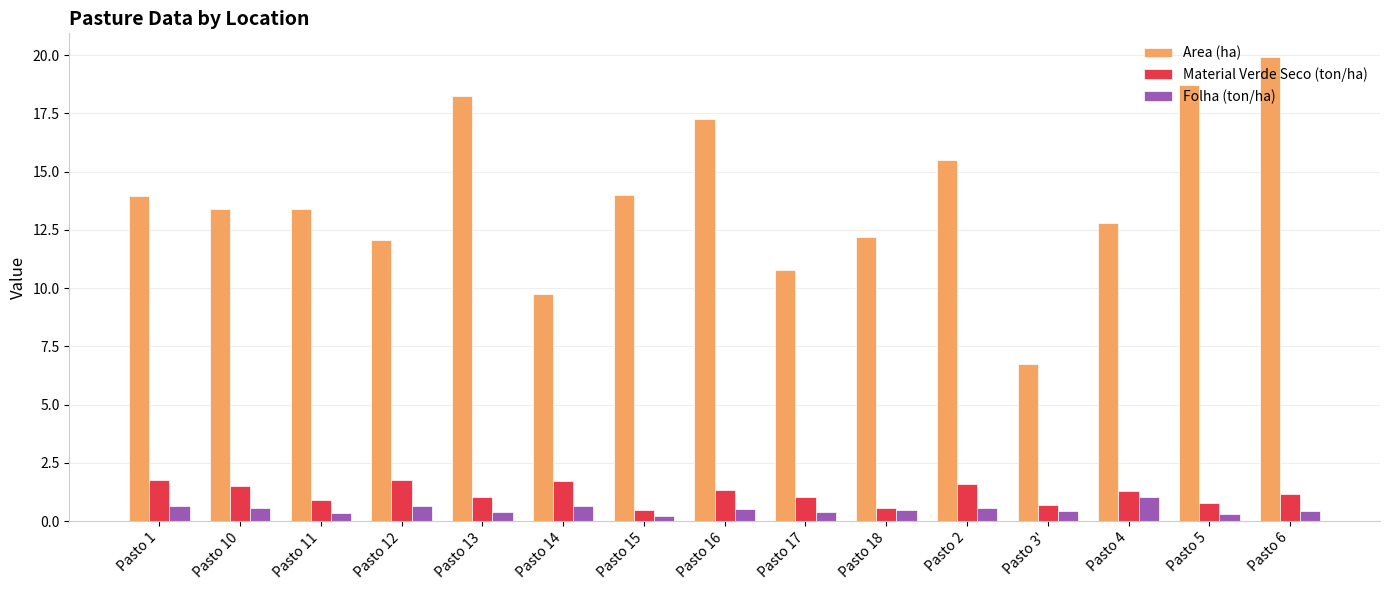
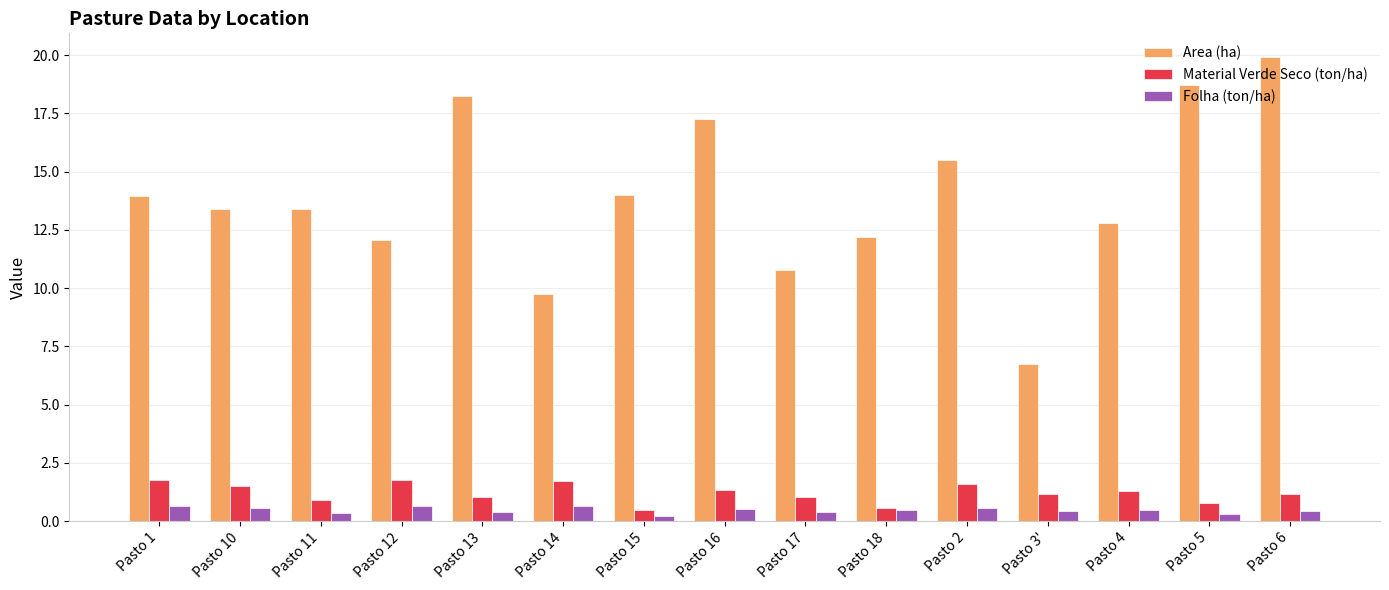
  {
    "Area (ha)": {
      "Pasto 1": 14.0,
      "Pasto 10": 13.4,
      "Pasto 11": 13.4,
      "Pasto 12": 12.1,
      "Pasto 13": 18.3,
      "Pasto 14": 9.8,
      "Pasto 15": 14.0,
      "Pasto 16": 17.2,
      "Pasto 17": 10.8,
      "Pasto 18": 12.2,
      "Pasto 2": 15.5,
      "Pasto 3'": 6.8,
      "Pasto 4": 12.8,
      "Pasto 5": 18.7,
      "Pasto 6": 19.9
    },
    "Material Verde Seco (ton/ha)": {
      "Pasto 1": 1.8,
      "Pasto 10": 1.5,
      "Pasto 11": 0.9,
      "Pasto 12": 1.8,
      "Pasto 13": 1.0,
      "Pasto 14": 1.7,
      "Pasto 15": 0.5,
      "Pasto 16": 1.3,
      "Pasto 17": 1.0,
      "Pasto 18": 0.6,
      "Pasto 2": 1.6,
-     "Pasto 3'": 0.7,
+     "Pasto 3'": 1.1,
      "Pasto 4": 1.3,
      "Pasto 5": 0.8,
      "Pasto 6": 1.2
    },
    "Folha (ton/ha)": {
      "Pasto 1": 0.6,
      "Pasto 10": 0.6,
      "Pasto 11": 0.4,
      "Pasto 12": 0.6,
      "Pasto 13": 0.4,
      "Pasto 14": 0.6,
      "Pasto 15": 0.2,
      "Pasto 16": 0.5,
      "Pasto 17": 0.4,
      "Pasto 18": 0.5,
      "Pasto 2": 0.6,
      "Pasto 3'": 0.4,
-     "Pasto 4": 1.0,
+     "Pasto 4": 0.5,
      "Pasto 5": 0.3,
      "Pasto 6": 0.4
    }
  }
